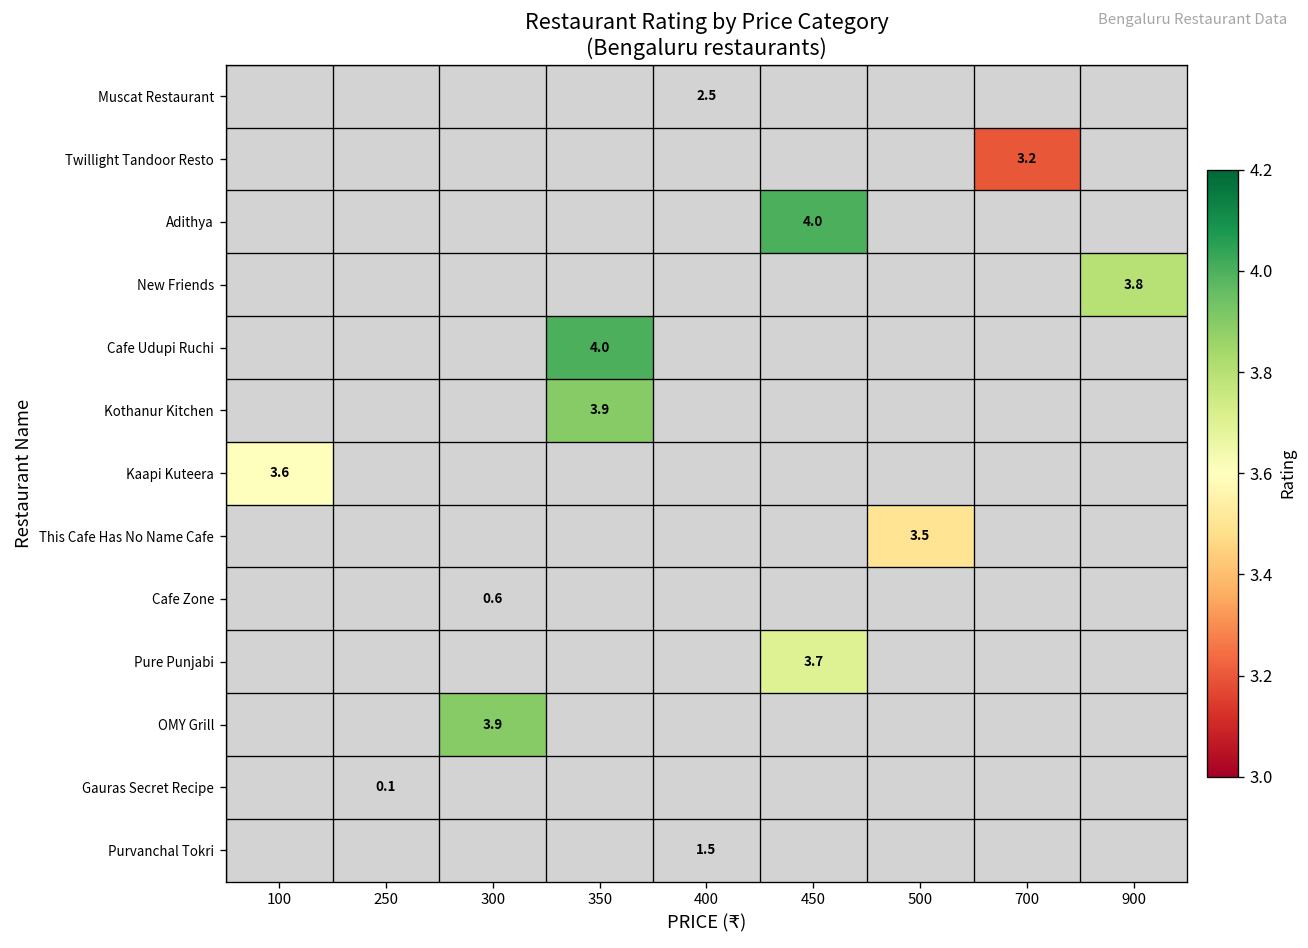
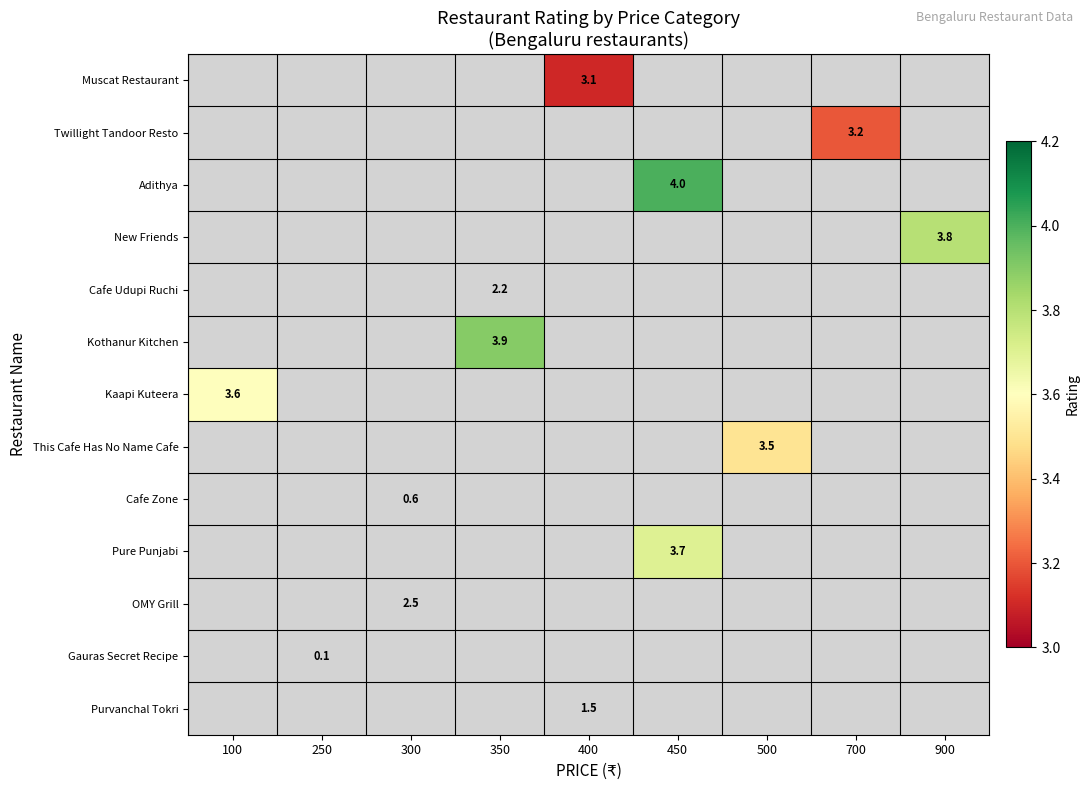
  {
    "Muscat Restaurant": {
-     "400": 2.5
+     "400": 3.1
    },
    "Twillight Tandoor Resto": {
      "700": 3.2
    },
    "Adithya": {
      "450": 4.0
    },
    "New Friends": {
      "900": 3.8
    },
    "Cafe Udupi Ruchi": {
-     "350": 4.0
+     "350": 2.2
    },
    "Kothanur Kitchen": {
      "350": 3.9
    },
    "Kaapi Kuteera": {
      "100": 3.6
    },
    "This Cafe Has No Name Cafe": {
      "500": 3.5
    },
    "Cafe Zone": {
      "300": 0.6
    },
    "Pure Punjabi": {
      "450": 3.7
    },
    "OMY Grill": {
-     "300": 3.9
+     "300": 2.5
    },
    "Gauras Secret Recipe": {
      "250": 0.1
    },
    "Purvanchal Tokri": {
      "400": 1.5
    }
  }
